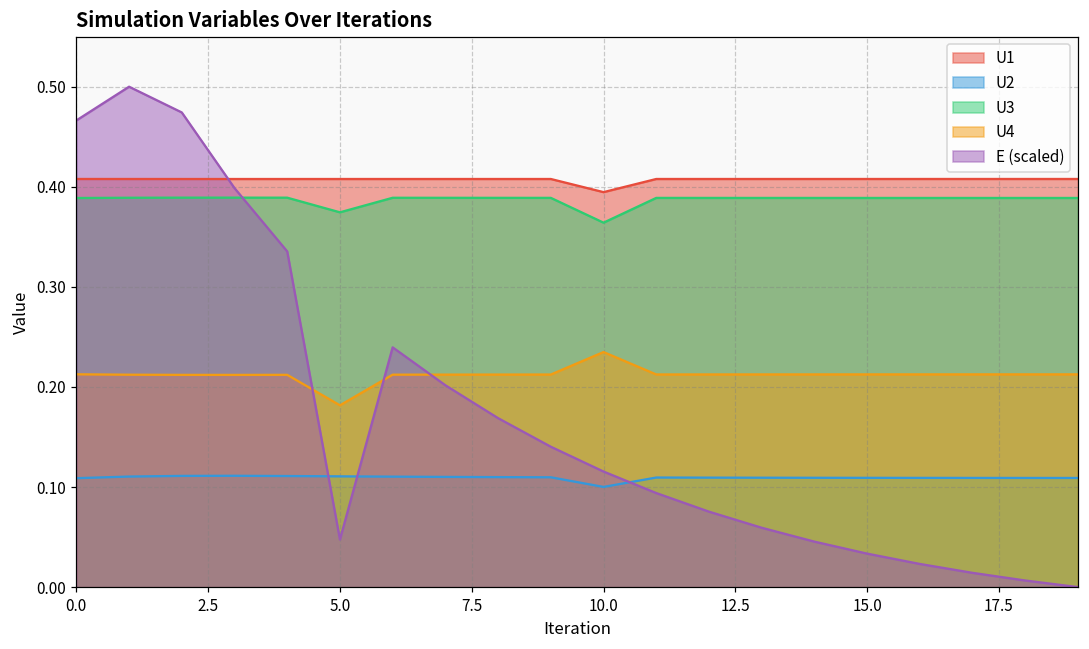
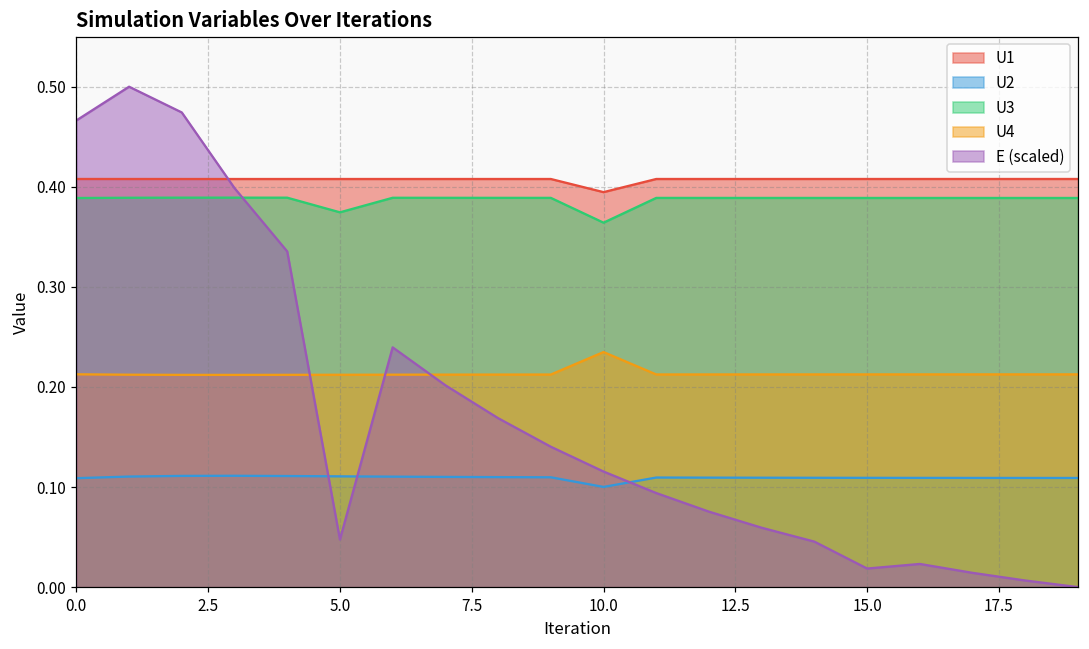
  {
    "U1": {
      "0.0": 0.41,
      "5.0": 0.41,
      "10.0": 0.39,
      "15.0": 0.41
    },
    "U2": {
      "0.0": 0.11,
      "5.0": 0.11,
      "10.0": 0.10,
      "15.0": 0.11
    },
    "U3": {
      "0.0": 0.39,
      "5.0": 0.37,
      "10.0": 0.36,
      "15.0": 0.39
    },
    "U4": {
      "0.0": 0.21,
-     "5.0": 0.18,
+     "5.0": 0.21,
      "10.0": 0.23,
      "15.0": 0.21
    },
    "E (scaled)": {
      "0.0": 0.47,
      "5.0": 0.05,
      "10.0": 0.12,
-     "15.0": 0.03
+     "15.0": 0.02
    }
  }
